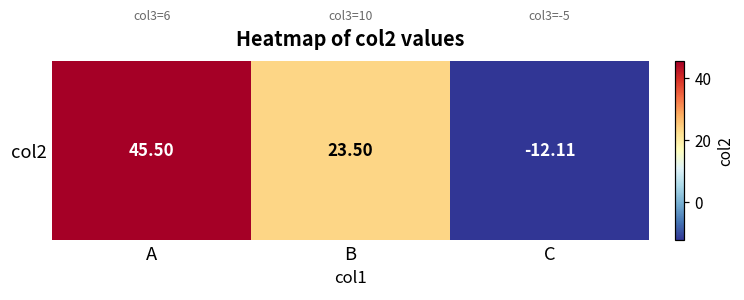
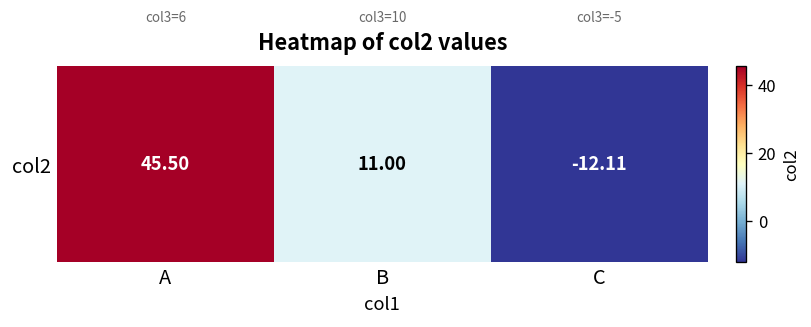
  {
    "col2": {
      "A": 45.50,
-     "B": 23.50,
+     "B": 11.00,
      "C": -12.11
    }
  }
